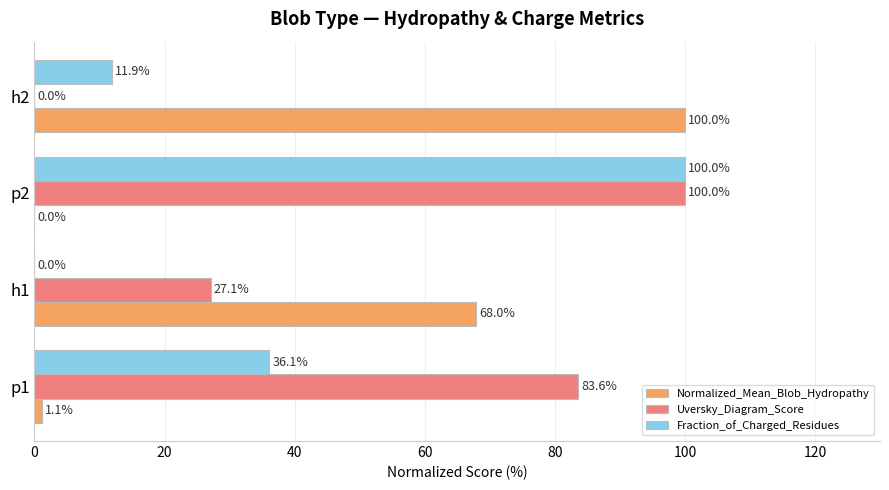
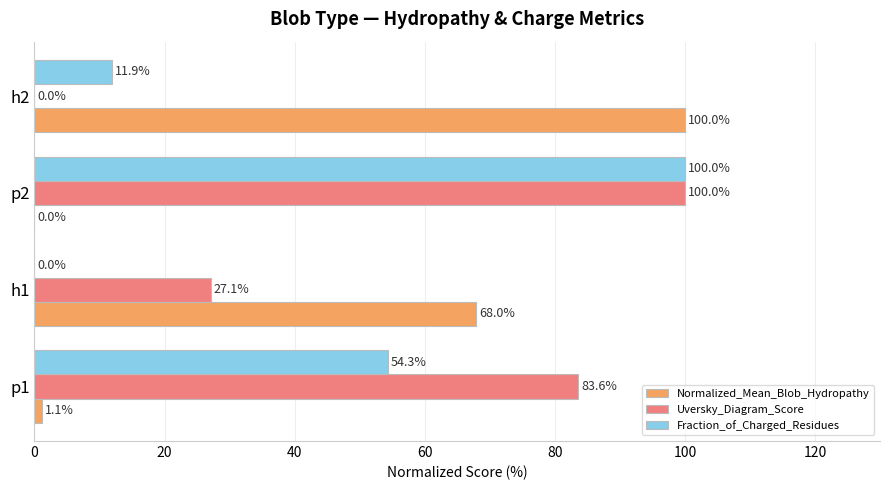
  {
    "Fraction_of_Charged_Residues": {
      "h2": "11.9%",
      "p2": "100.0%",
      "h1": "0.0%",
-     "p1": "36.1%"
+     "p1": "54.3%"
    }
  }
